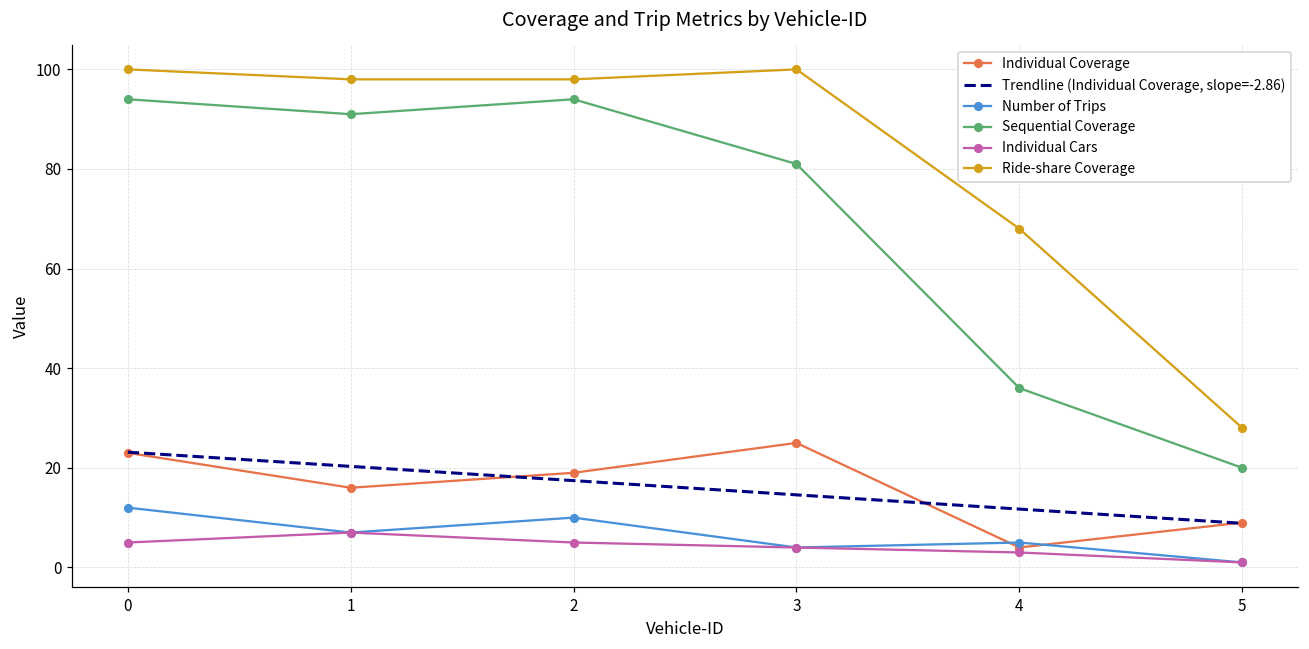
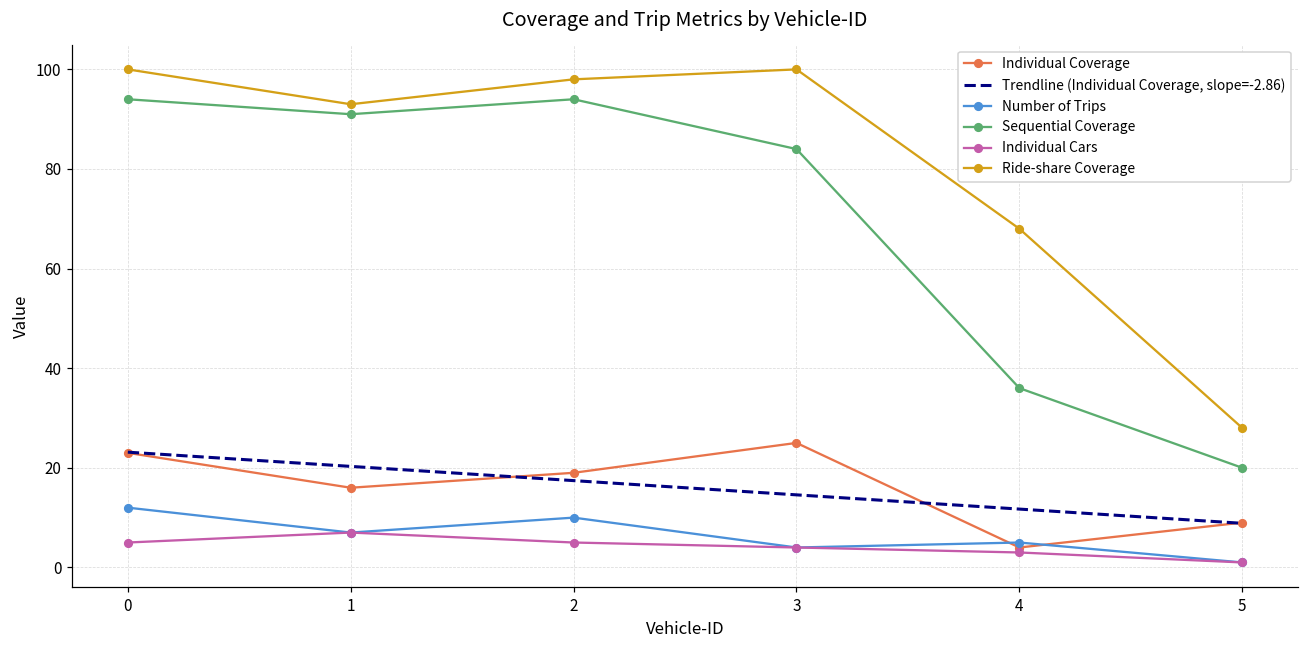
  {
    "Individual Coverage": {
      "1": 16,
      "2": 19,
      "3": 25,
      "4": 4
    },
    "Number of Trips": {
      "0": 12,
      "2": 10,
      "4": 5
    },
    "Sequential Coverage": {
      "0": 94,
      "1": 91,
      "2": 94,
-     "3": 81,
+     "3": 84,
      "4": 36,
      "5": 20
    },
    "Individual Cars": {
      "0": 5,
      "2": 5,
      "4": 3
    },
    "Ride-share Coverage": {
      "0": 100,
-     "1": 98,
+     "1": 93,
      "2": 98,
      "3": 100,
      "4": 68,
      "5": 28
    }
  }
